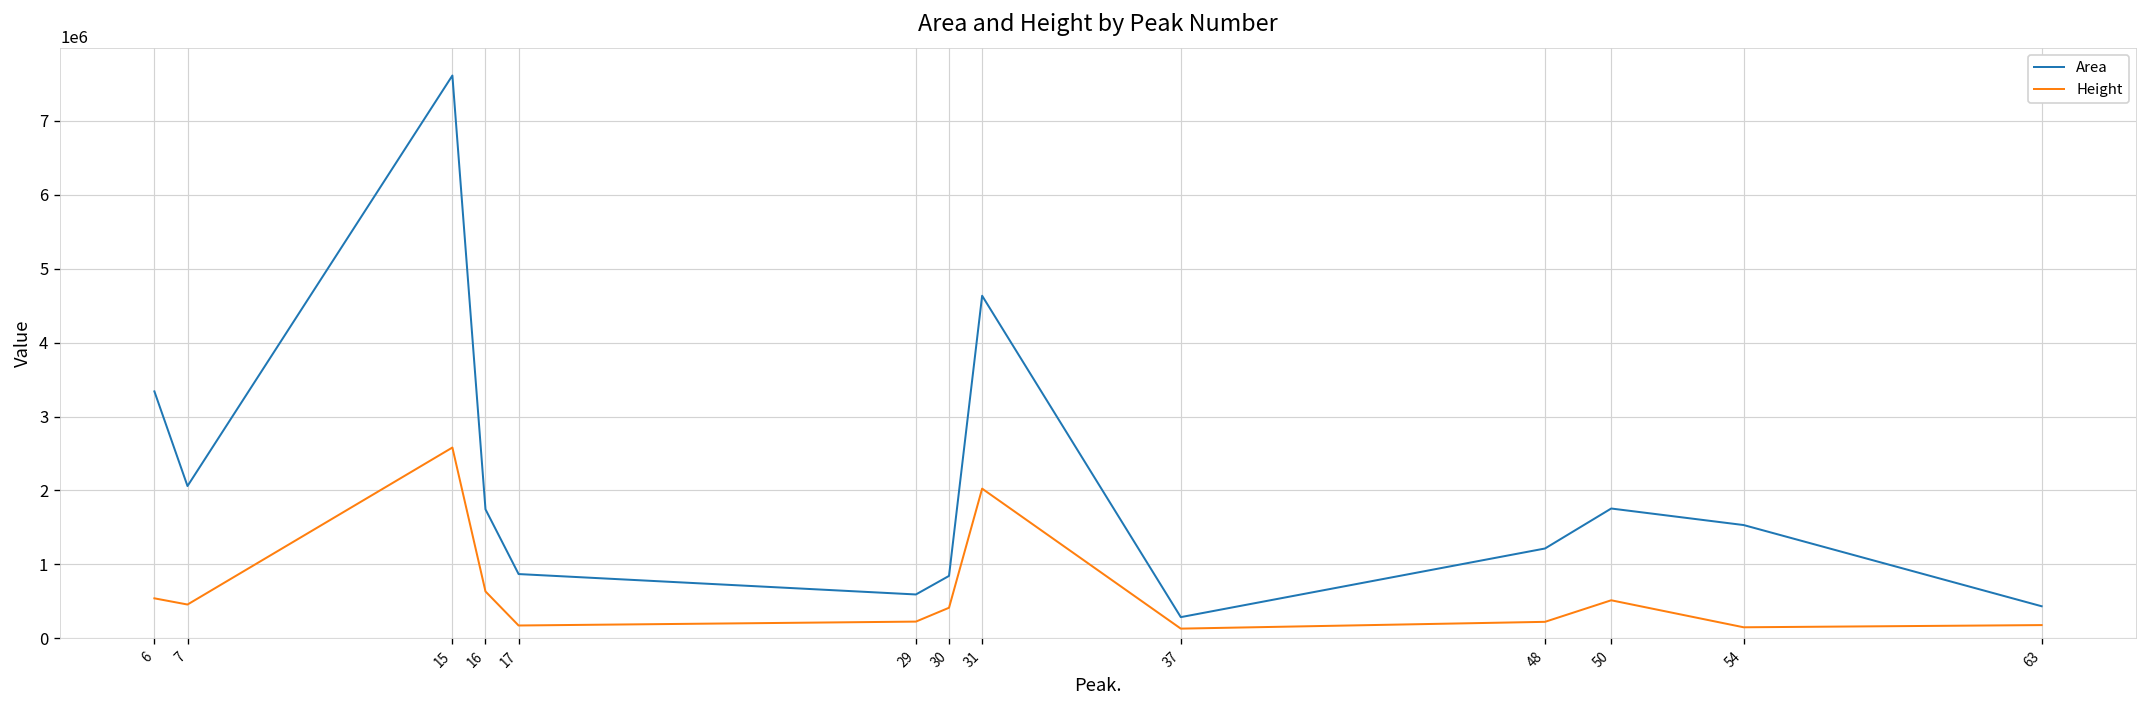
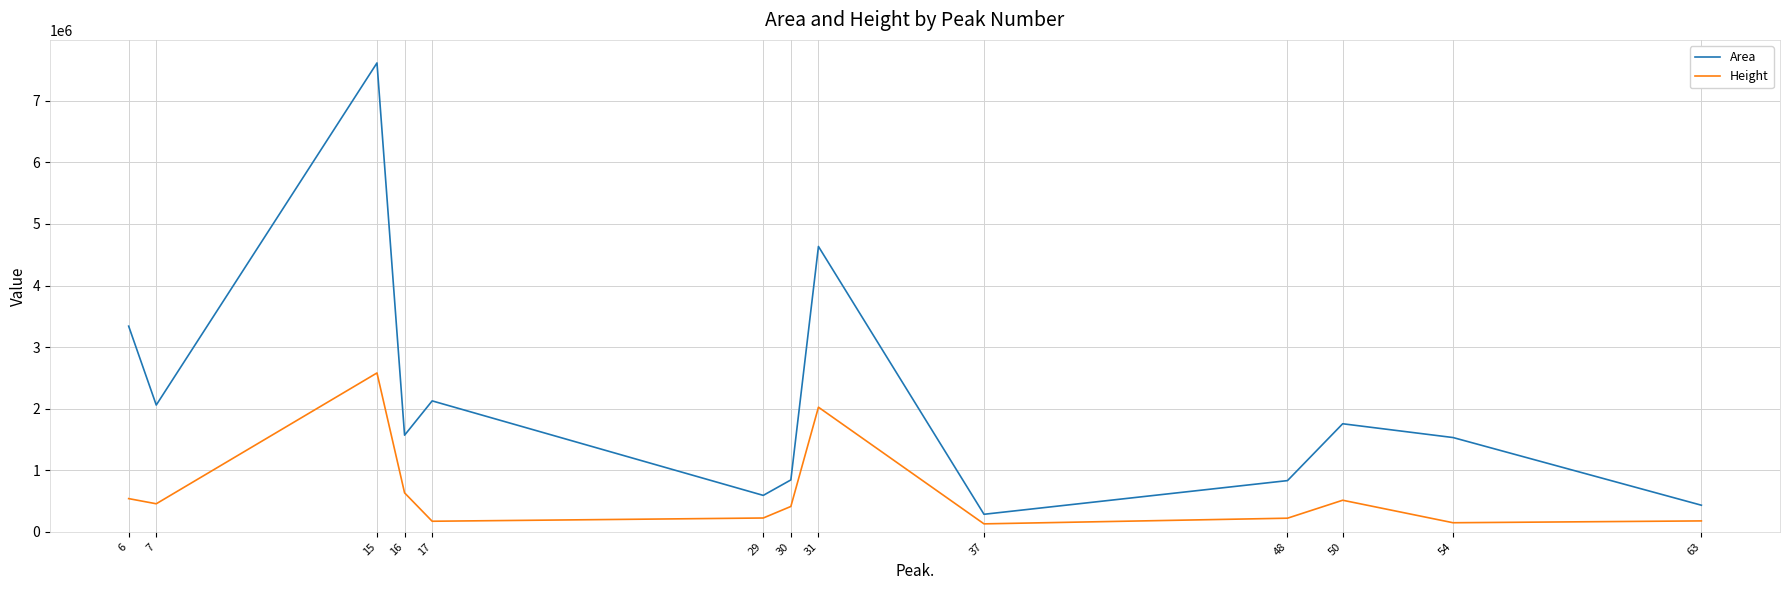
  {
    "Area": {
      "6": 3300000,
      "7": 2100000,
      "15": 7600000,
-     "16": 1700000,
-     "17": 900000,
+     "16": 1600000,
+     "17": 2100000,
      "29": 600000,
      "30": 800000,
      "31": 4600000,
      "37": 300000,
-     "48": 1200000,
+     "48": 800000,
      "50": 1800000,
      "54": 1500000,
      "63": 400000
    },
    "Height": {
      "6": 500000,
      "7": 500000,
      "15": 2600000,
      "16": 600000,
      "17": 200000,
      "29": 200000,
      "30": 400000,
      "31": 2000000,
      "37": 100000,
      "48": 200000,
      "50": 500000,
      "54": 100000,
      "63": 200000
    }
  }
